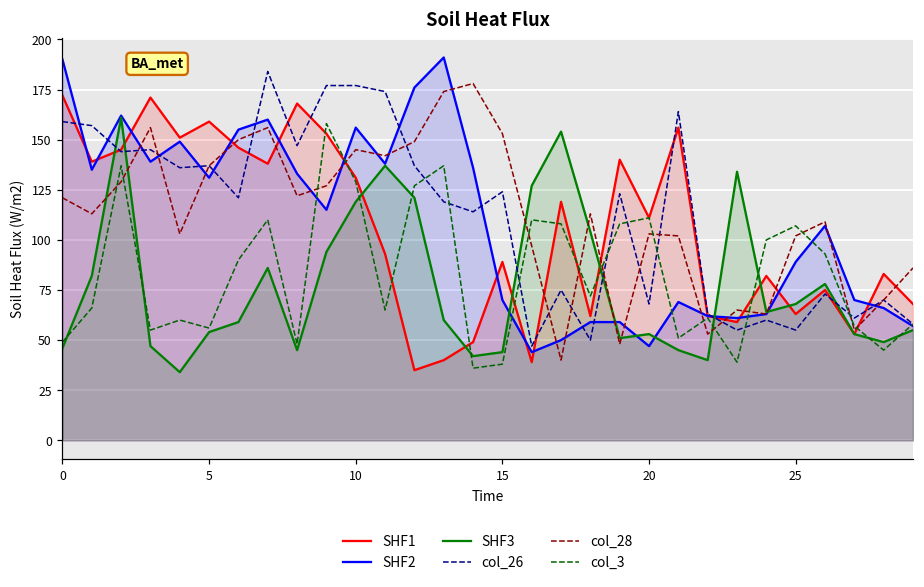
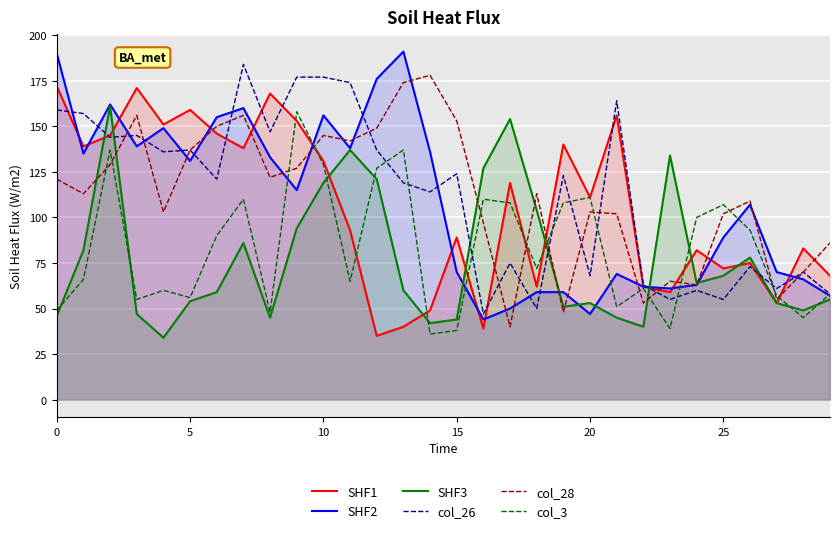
  {
    "SHF1": {
      "0": 172,
      "5": 159,
      "10": 131,
      "15": 89,
-     "25": 63
+     "25": 72
    },
    "SHF2": {
      "0": 190,
      "5": 131,
      "10": 156,
      "15": 70,
      "20": 47,
      "25": 89
    },
    "col_26": {
      "0": 159,
      "10": 177,
      "15": 124,
      "20": 68,
      "25": 55
    },
    "col_28": {
      "0": 121,
      "10": 145,
      "15": 153,
      "20": 103,
      "25": 102
    }
  }
